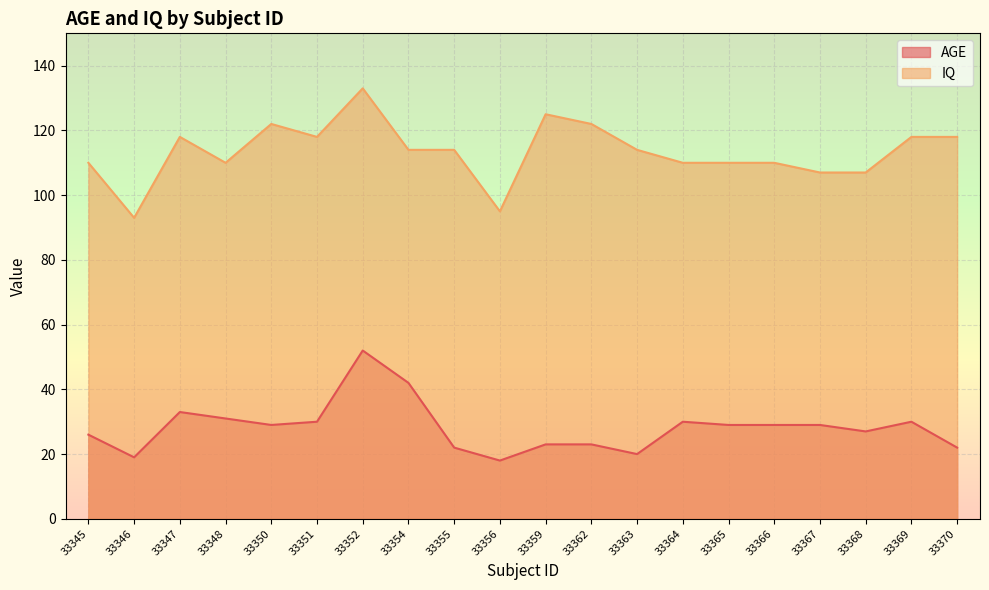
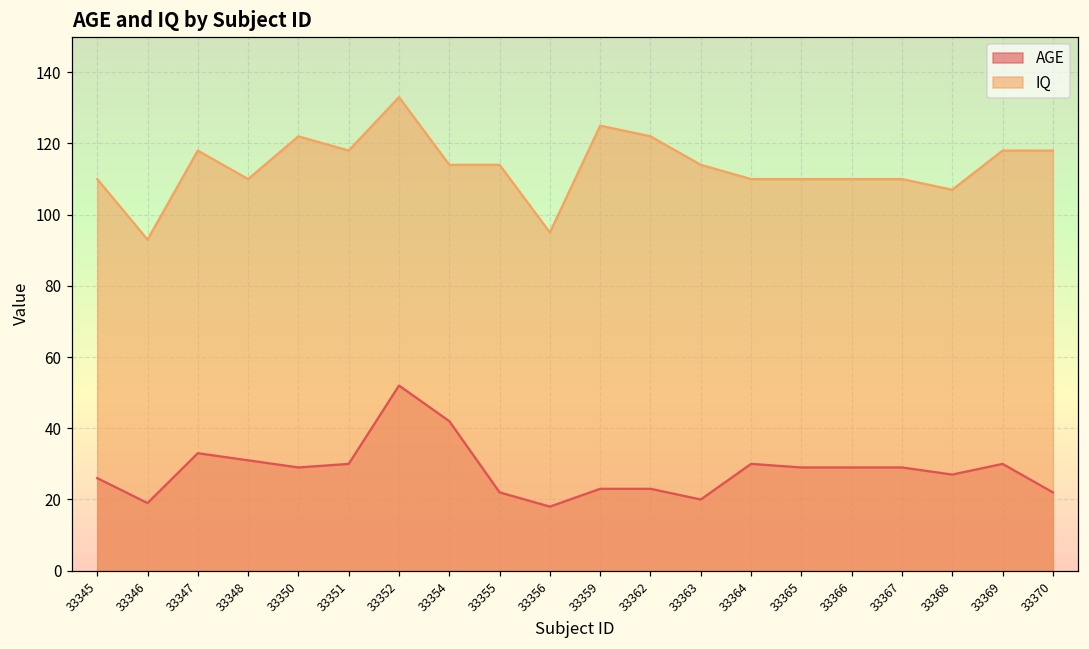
  {
    "AGE": {
      "33345": 26,
      "33346": 19,
      "33347": 33,
      "33348": 31,
      "33350": 29,
      "33351": 30,
      "33352": 52,
      "33354": 42,
      "33355": 22,
      "33356": 18,
      "33359": 23,
      "33362": 23,
      "33363": 20,
      "33364": 30,
      "33365": 29,
      "33366": 29,
      "33367": 29,
      "33368": 27,
      "33369": 30,
      "33370": 22
    },
    "IQ": {
      "33345": 110,
      "33346": 93,
      "33347": 118,
      "33348": 110,
      "33350": 122,
      "33351": 118,
      "33352": 133,
      "33354": 114,
      "33355": 114,
      "33356": 95,
      "33359": 125,
      "33362": 122,
      "33363": 114,
      "33364": 110,
      "33365": 110,
      "33366": 110,
-     "33367": 107,
+     "33367": 110,
      "33368": 107,
      "33369": 118,
      "33370": 118
    }
  }
